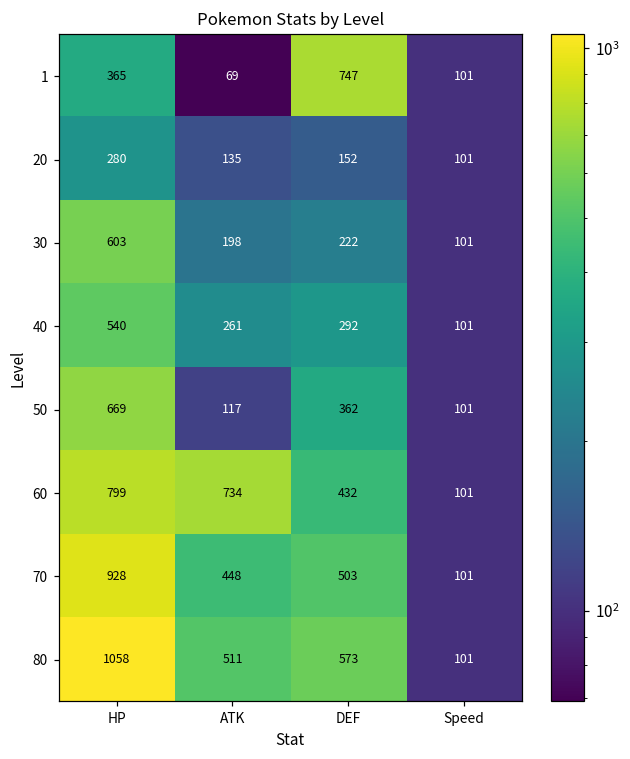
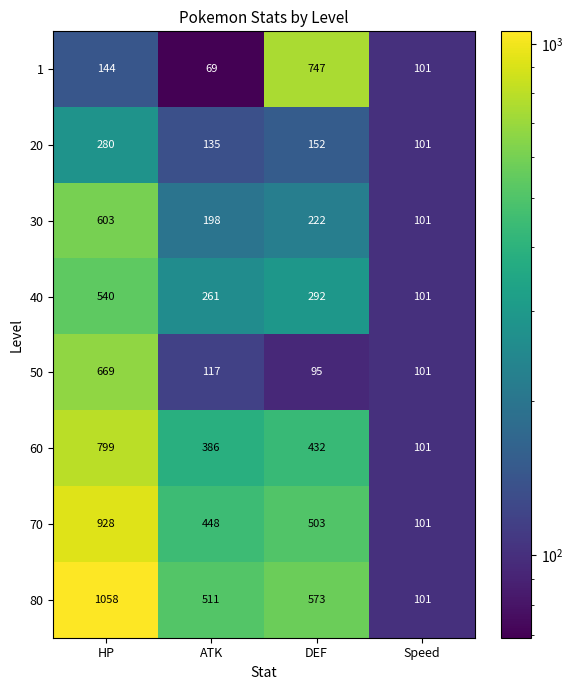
  {
    "1": {
-     "HP": 365,
+     "HP": 144,
      "ATK": 69,
      "DEF": 747,
      "Speed": 101
    },
    "20": {
      "HP": 280,
      "ATK": 135,
      "DEF": 152,
      "Speed": 101
    },
    "30": {
      "HP": 603,
      "ATK": 198,
      "DEF": 222,
      "Speed": 101
    },
    "40": {
      "HP": 540,
      "ATK": 261,
      "DEF": 292,
      "Speed": 101
    },
    "50": {
      "HP": 669,
      "ATK": 117,
-     "DEF": 362,
+     "DEF": 95,
      "Speed": 101
    },
    "60": {
      "HP": 799,
-     "ATK": 734,
+     "ATK": 386,
      "DEF": 432,
      "Speed": 101
    },
    "70": {
      "HP": 928,
      "ATK": 448,
      "DEF": 503,
      "Speed": 101
    },
    "80": {
      "HP": 1058,
      "ATK": 511,
      "DEF": 573,
      "Speed": 101
    }
  }
